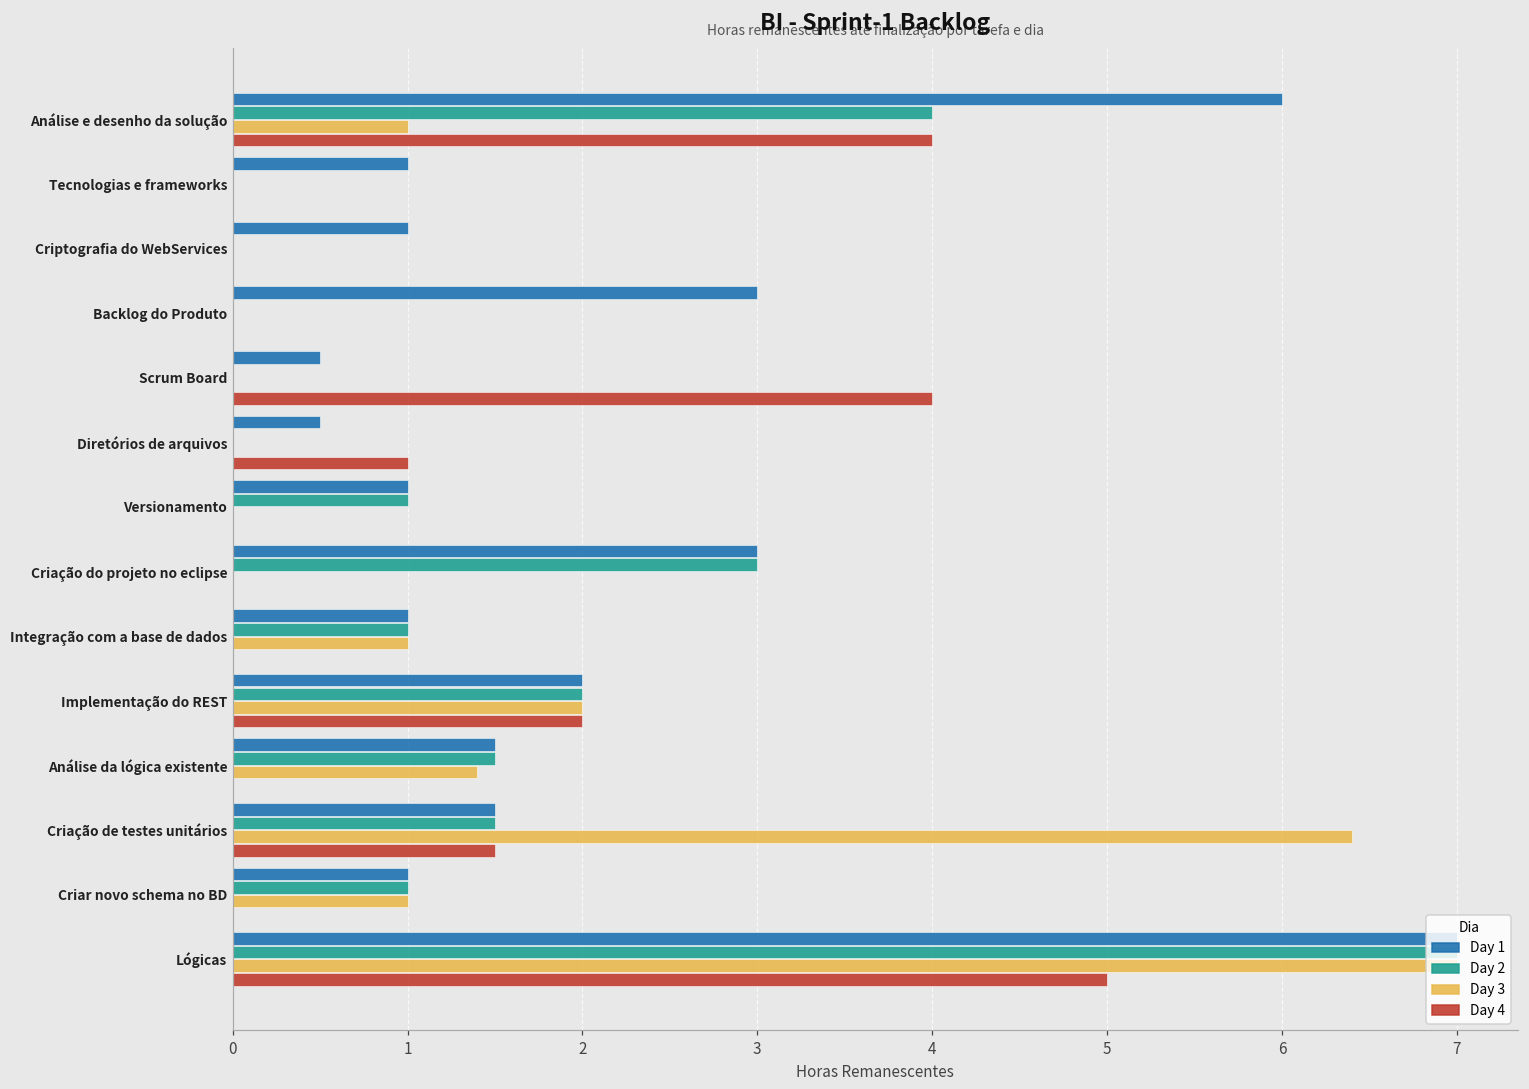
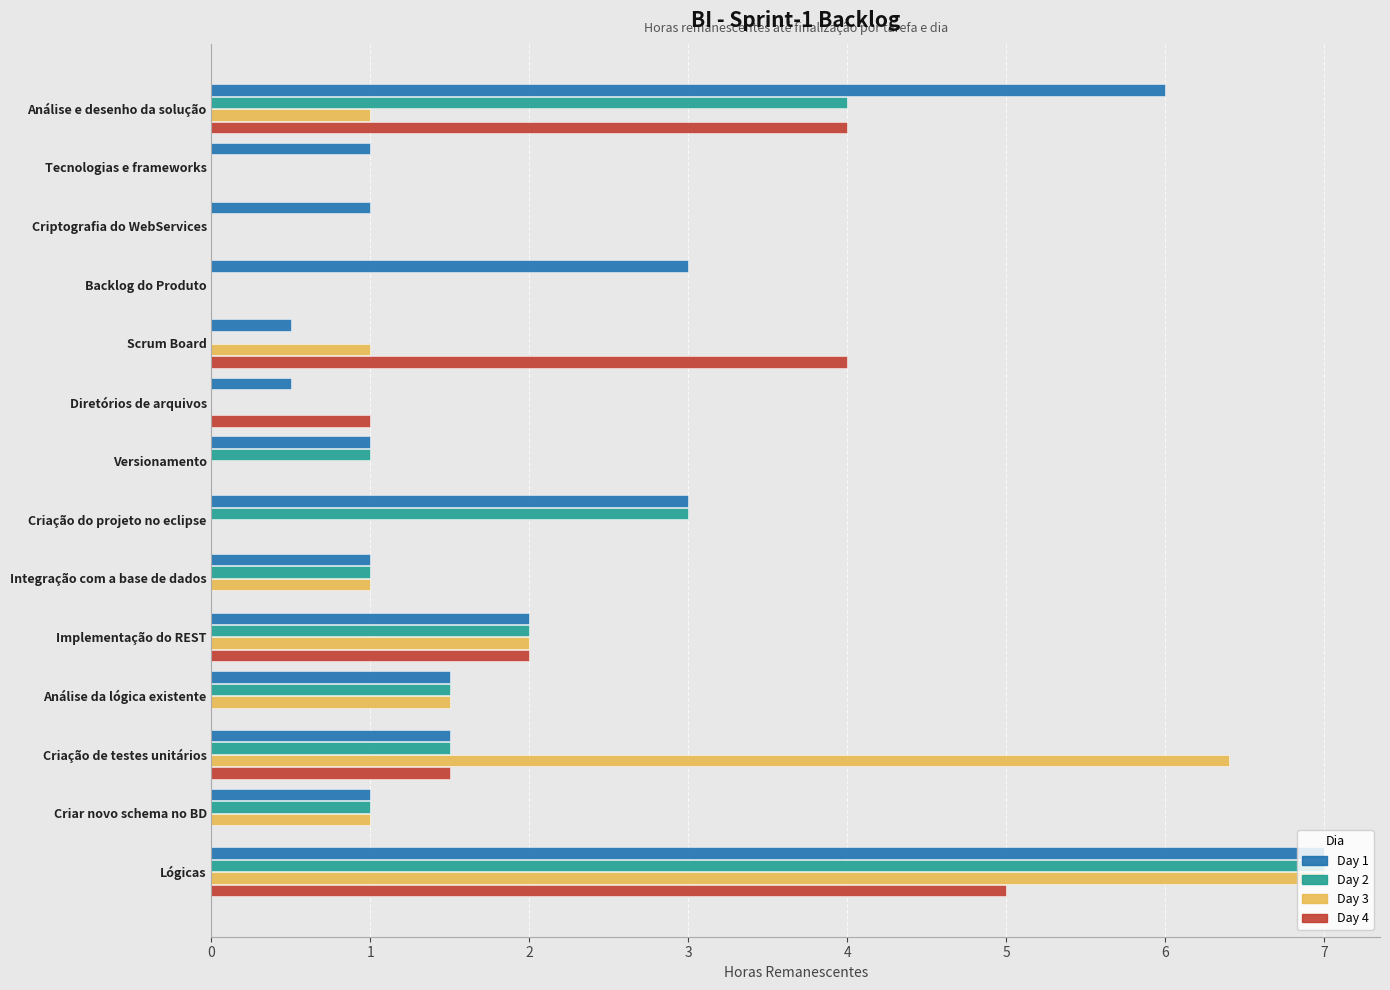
  {
    "Day 3": {
      "Análise e desenho da solução": 1.0,
      "Tecnologias e frameworks": 0.0,
      "Criptografia do WebServices": 0.0,
      "Backlog do Produto": 0.0,
-     "Scrum Board": 0,
+     "Scrum Board": 1,
      "Diretórios de arquivos": 0.0,
      "Versionamento": 0.0,
      "Criação do projeto no eclipse": 0.0,
      "Integração com a base de dados": 1.0,
      "Implementação do REST": 2.0,
-     "Análise da lógica existente": 1.4,
+     "Análise da lógica existente": 1.5,
      "Criação de testes unitários": 6.4,
      "Criar novo schema no BD": 1.0
    },
    "Day 4": {
      "Análise e desenho da solução": 4.0,
      "Tecnologias e frameworks": 0.0,
      "Criptografia do WebServices": 0.0,
      "Backlog do Produto": 0.0,
      "Scrum Board": 4.0,
      "Diretórios de arquivos": 1.0,
      "Versionamento": 0.0,
      "Criação do projeto no eclipse": 0.0,
      "Integração com a base de dados": 0.0,
      "Implementação do REST": 2.0,
      "Análise da lógica existente": 0.0,
      "Criação de testes unitários": 1.5,
      "Criar novo schema no BD": 0.0,
      "Lógicas": 5.0
    }
  }
